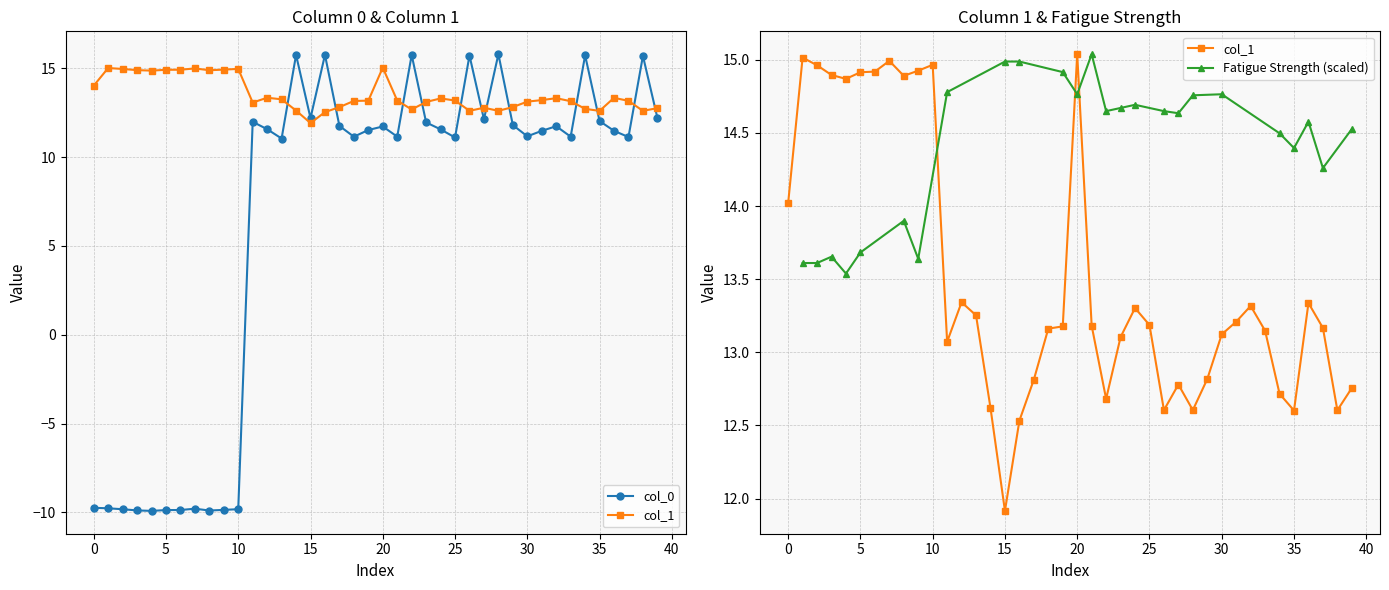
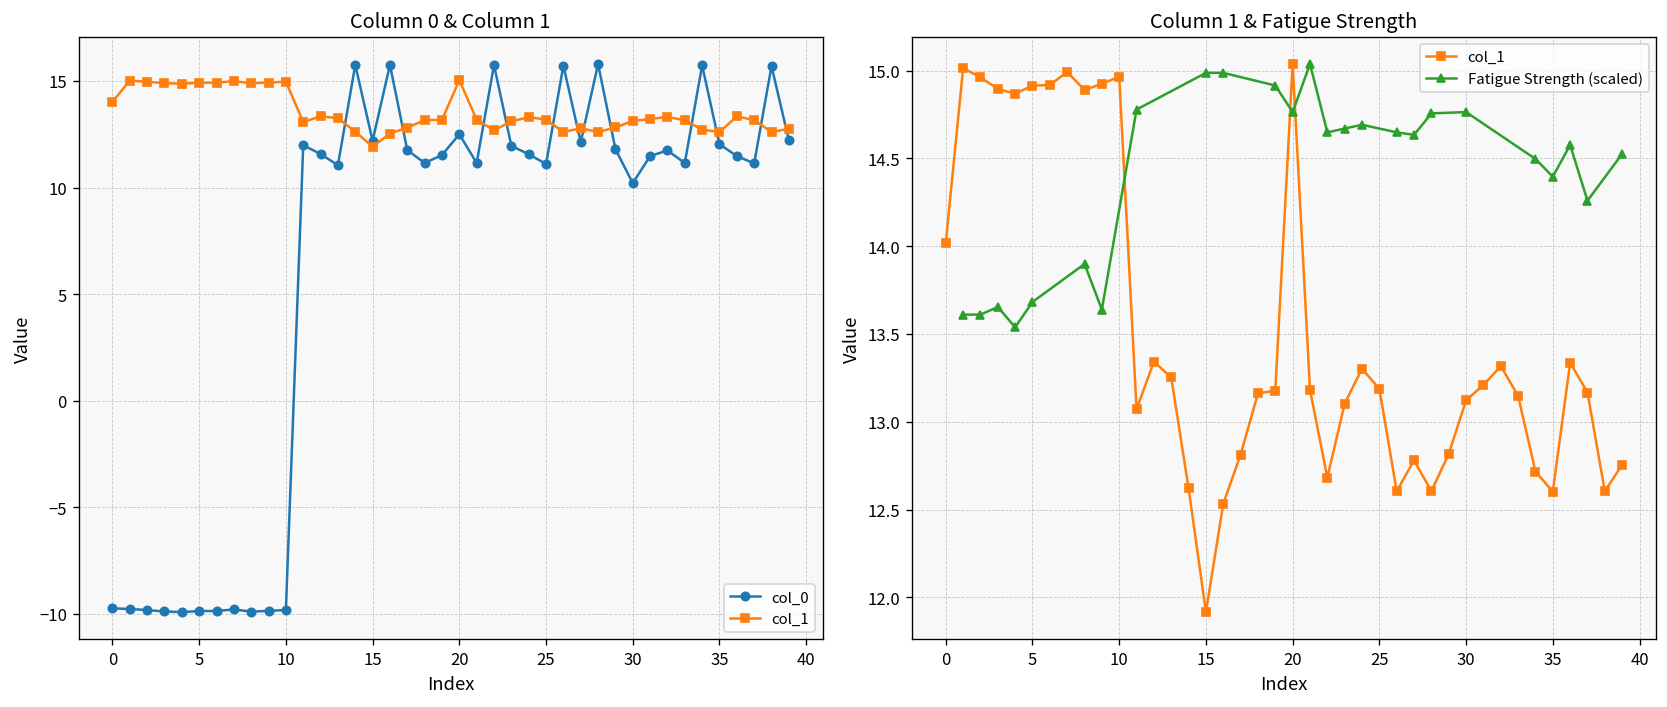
  {
    "Column 0 & Column 1": {
      "col_0": {
        "0": -9.7,
        "5": -9.9,
        "10": -9.8,
        "15": 12.2,
-       "20": 11.7,
+       "20": 12.5,
        "25": 11.1,
-       "30": 11.2,
+       "30": 10.2,
        "35": 12.0
      },
      "col_1": {
        "0": 14.0,
        "5": 14.9,
        "10": 15.0,
        "15": 11.9,
        "20": 15.0,
        "25": 13.2,
        "30": 13.1,
        "35": 12.6
      }
    },
    "Column 1 & Fatigue Strength": {
      "col_1": {
        "0": 14.02,
        "5": 14.91,
        "10": 14.96,
        "15": 11.92,
        "20": 15.04,
        "25": 13.19,
        "30": 13.12,
        "35": 12.60
      },
      "Fatigue Strength (scaled)": {
        "5": 13.68,
        "15": 14.99,
        "20": 14.76,
        "30": 14.76,
        "35": 14.40
      }
    }
  }
